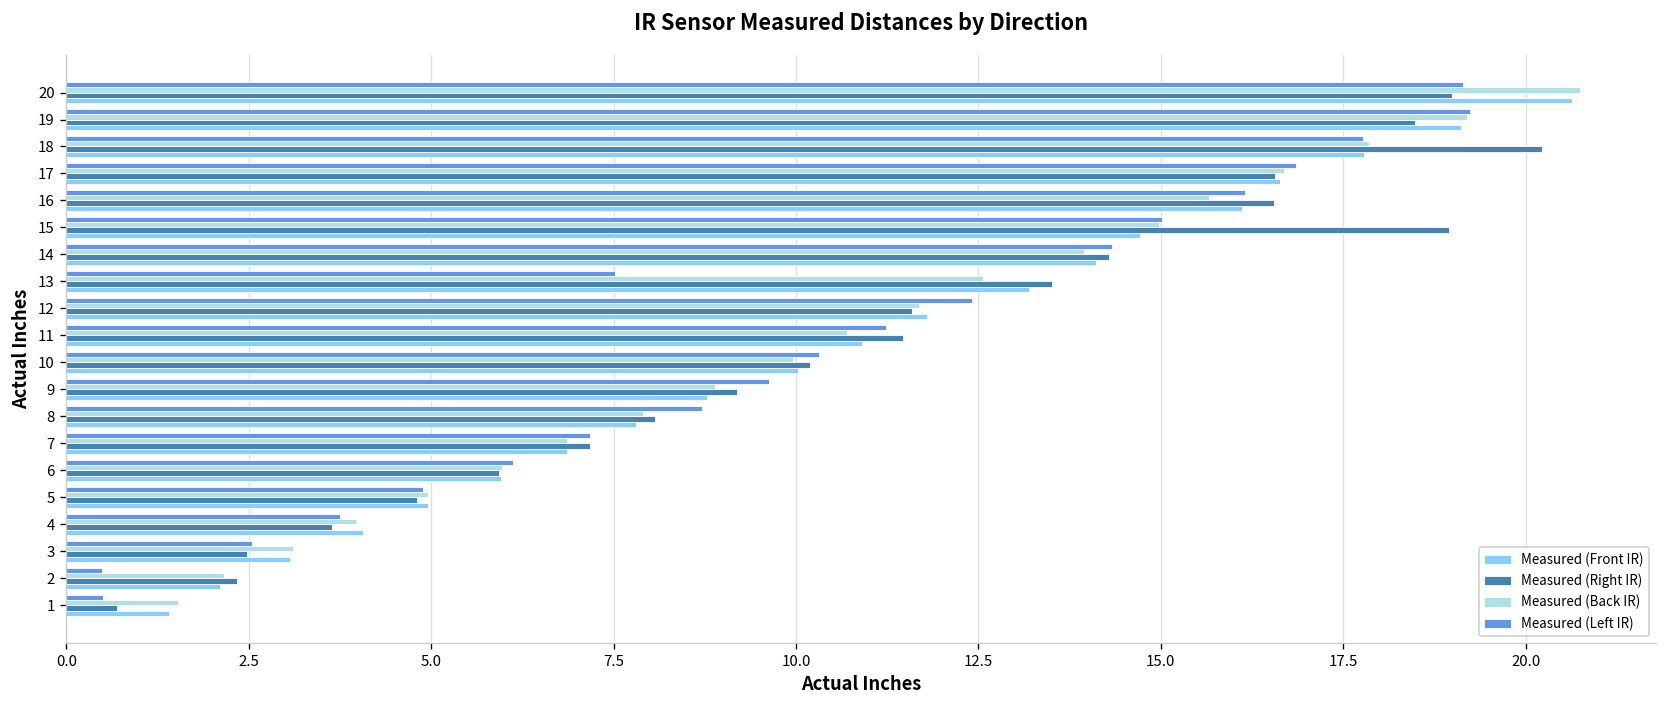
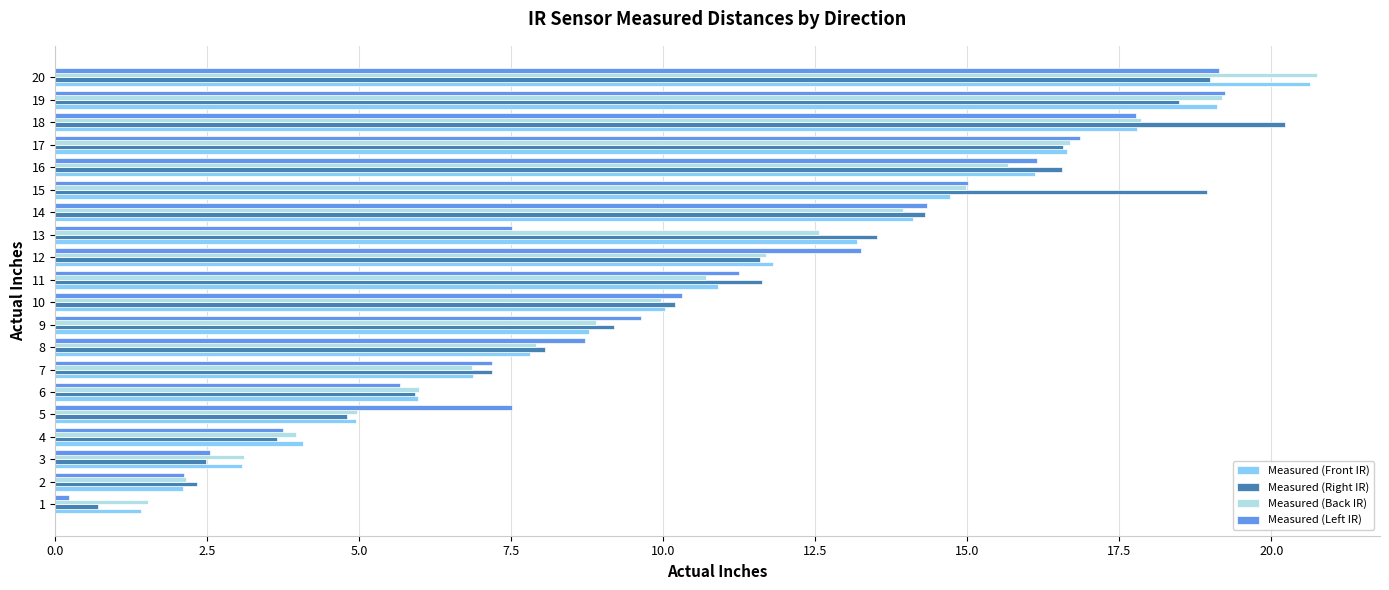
  {
    "Measured (Right IR)": {
      "20": 19.0,
      "19": 18.5,
      "18": 20.2,
      "17": 16.6,
      "16": 16.6,
      "15": 18.9,
      "14": 14.3,
      "13": 13.5,
      "12": 11.6,
-     "11": 11.5,
+     "11": 11.6,
      "10": 10.2,
      "9": 9.2,
      "8": 8.1,
      "7": 7.2,
      "6": 5.9,
      "5": 4.8,
      "4": 3.6,
      "3": 2.5,
      "2": 2.3,
      "1": 0.7
    },
    "Measured (Left IR)": {
      "20": 19.1,
      "19": 19.2,
      "18": 17.8,
      "17": 16.9,
      "16": 16.2,
      "15": 15.0,
      "14": 14.3,
      "13": 7.5,
-     "12": 12.4,
+     "12": 13.3,
      "11": 11.2,
      "10": 10.3,
      "9": 9.6,
      "8": 8.7,
      "7": 7.2,
-     "6": 6.1,
-     "5": 4.9,
+     "6": 5.7,
+     "5": 7.5,
      "4": 3.8,
      "3": 2.5,
-     "2": 0.5,
-     "1": 0.5
+     "2": 2.1,
+     "1": 0.2
    }
  }
